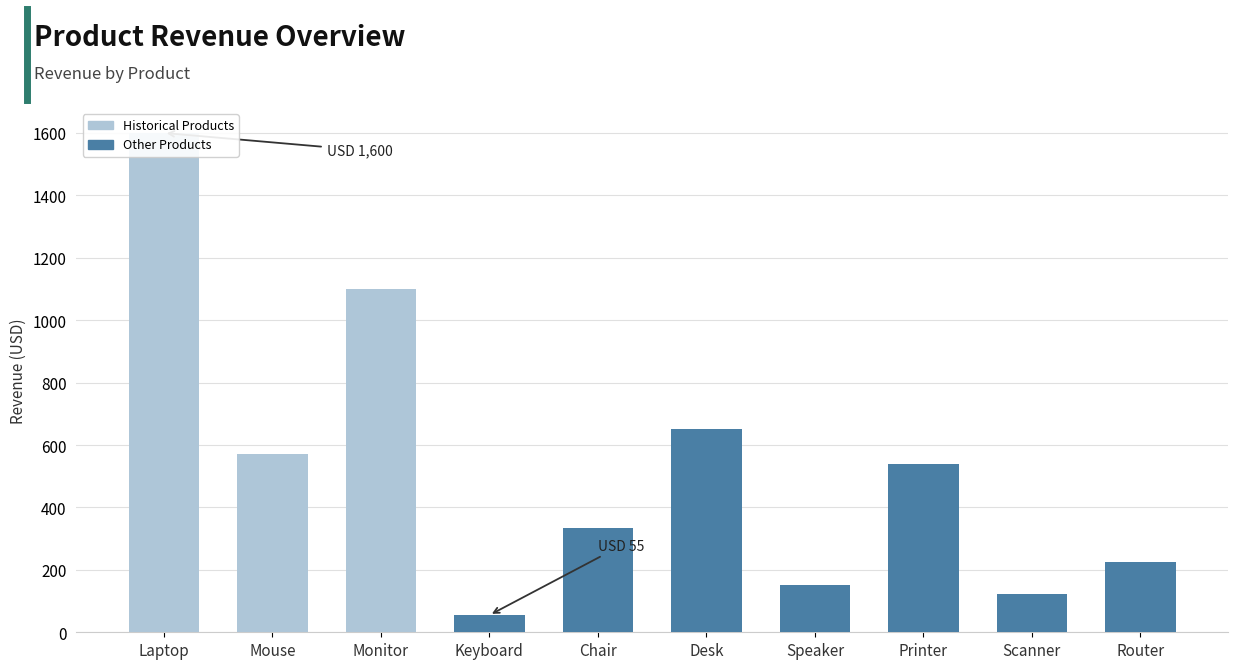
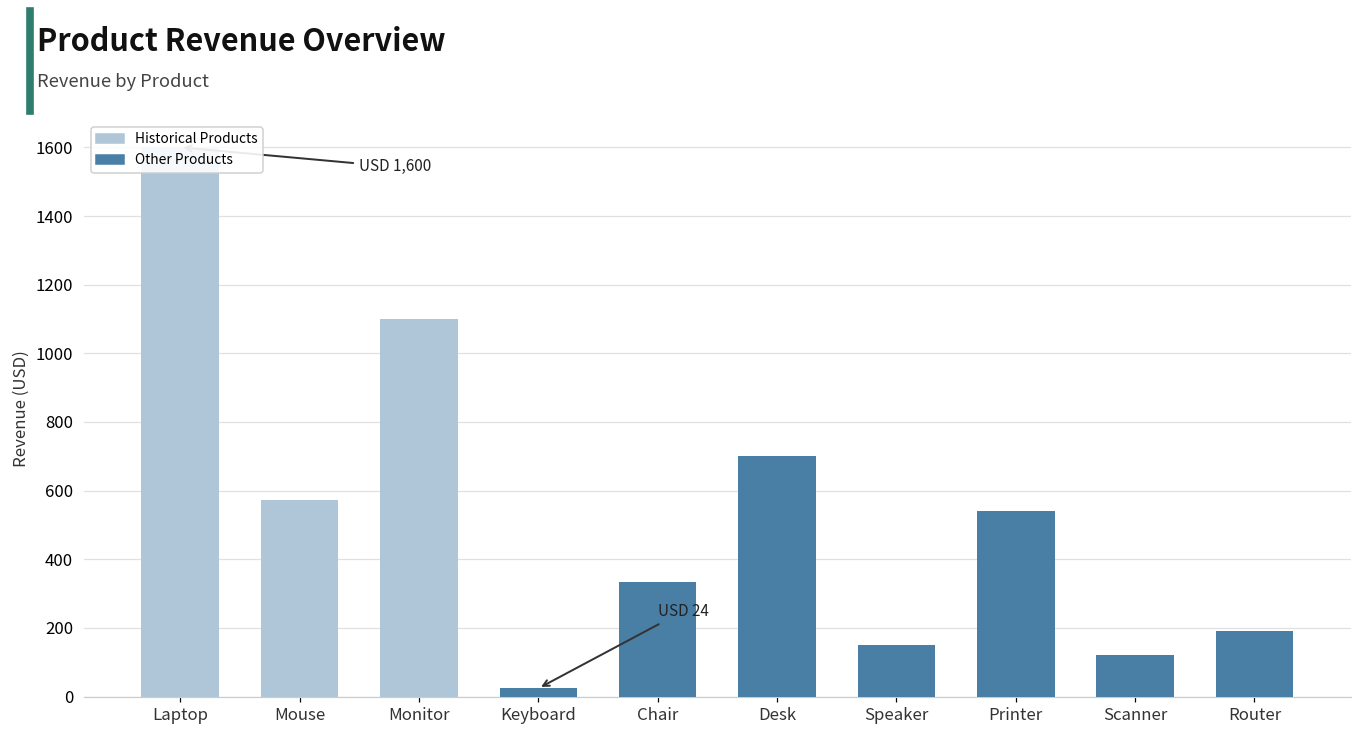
  {
-   "Keyboard": 55,
-   "Desk": 650,
-   "Router": 230
+   "Keyboard": 24,
+   "Desk": 700,
+   "Router": 190
  }
